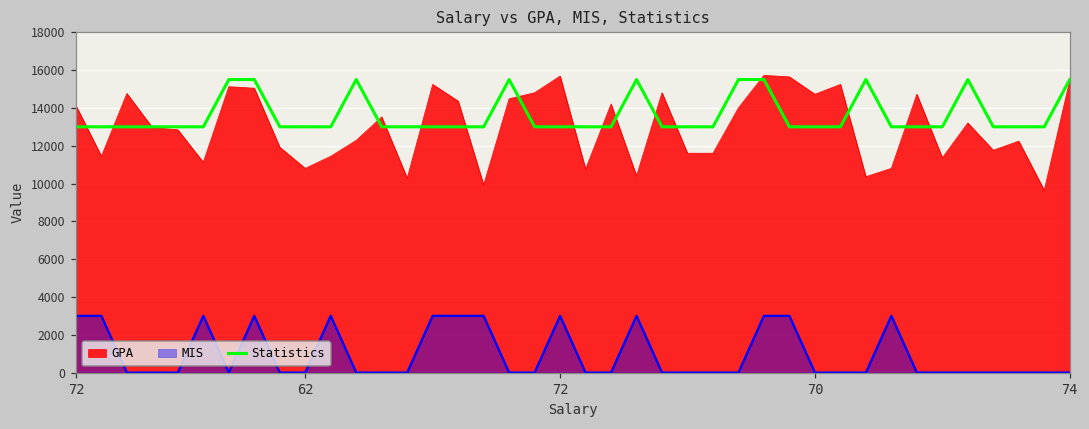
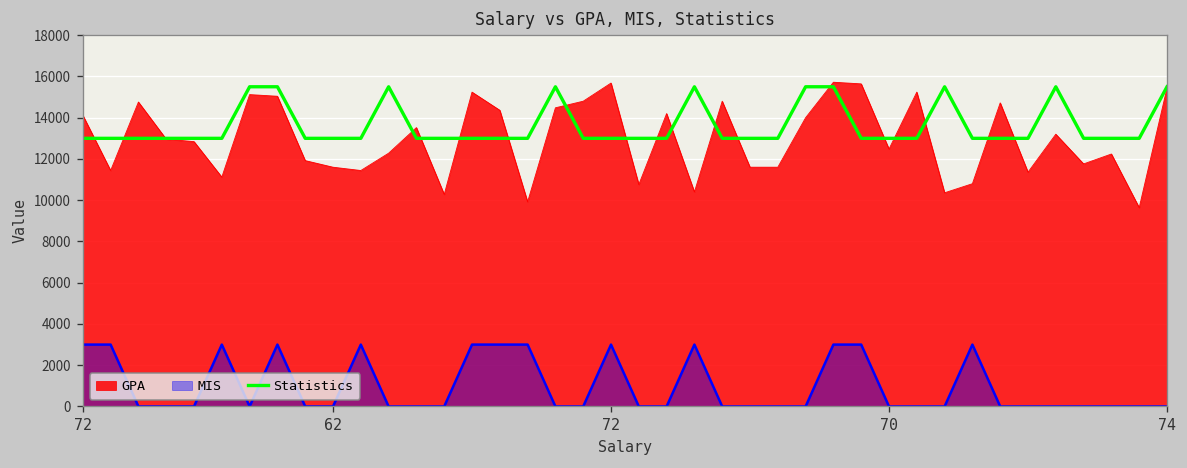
  {
    "GPA": {
-     "62": 10800,
-     "70": 14700
+     "62": 11600,
+     "70": 12500
    },
    "MIS": {
      "62": 0,
      "70": 0,
      "74": 0
    },
    "Statistics": {
      "62": 13000,
      "70": 13000
    }
  }
